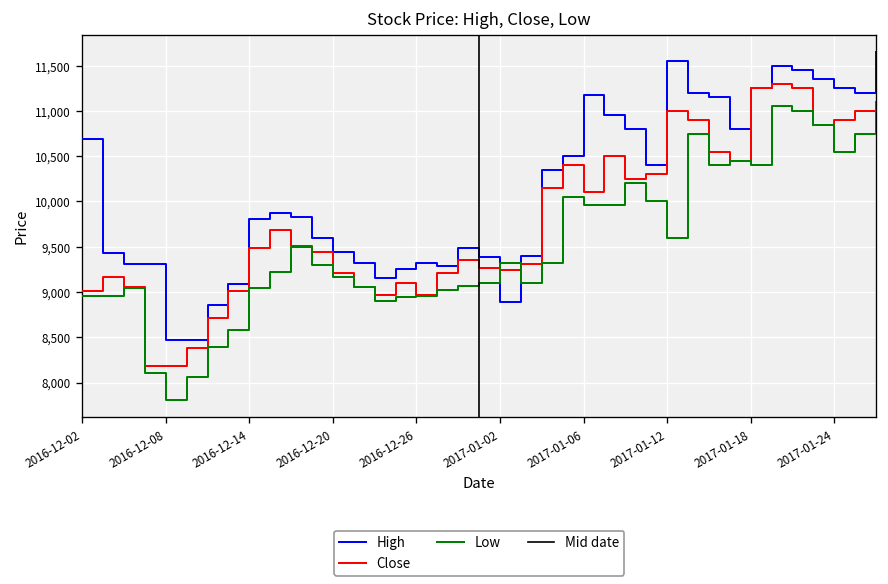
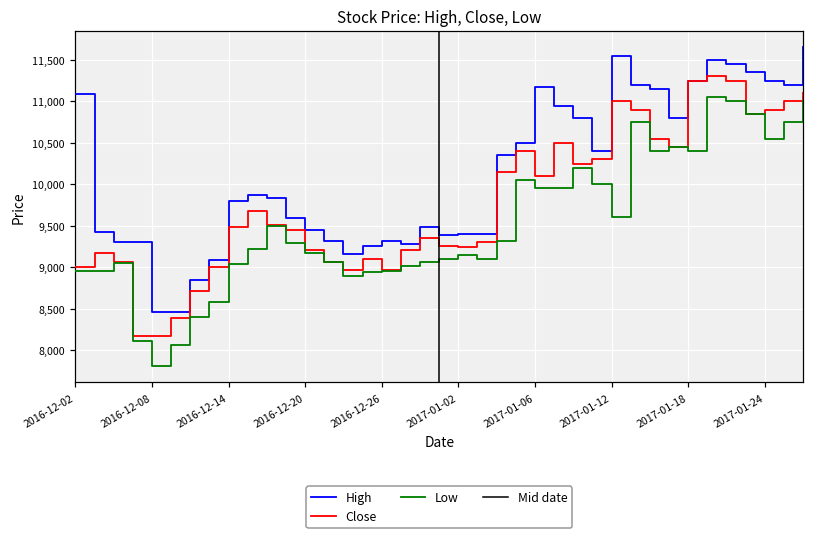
  {
    "High": {
-     "2016-12-02": "10,700",
+     "2016-12-02": "11,100",
      "2016-12-08": "8,500",
      "2016-12-14": "9,800",
      "2016-12-20": "9,400",
      "2016-12-26": "9,300",
-     "2017-01-02": "8,900",
+     "2017-01-02": "9,400",
      "2017-01-06": "11,200",
      "2017-01-12": "11,600",
      "2017-01-24": "11,300"
    },
    "Close": {
      "2016-12-02": "9,000",
      "2016-12-08": "8,200",
      "2016-12-14": "9,500",
      "2016-12-20": "9,200",
      "2017-01-02": "9,200",
      "2017-01-06": "10,100",
      "2017-01-12": "11,000",
      "2017-01-24": "10,900"
    },
    "Low": {
      "2016-12-02": "9,000",
      "2016-12-08": "7,800",
      "2016-12-14": "9,000",
      "2016-12-20": "9,200",
-     "2017-01-02": "9,300",
+     "2017-01-02": "9,200",
      "2017-01-06": "10,000",
      "2017-01-12": "9,600",
      "2017-01-18": "10,400",
      "2017-01-24": "10,600"
    }
  }
